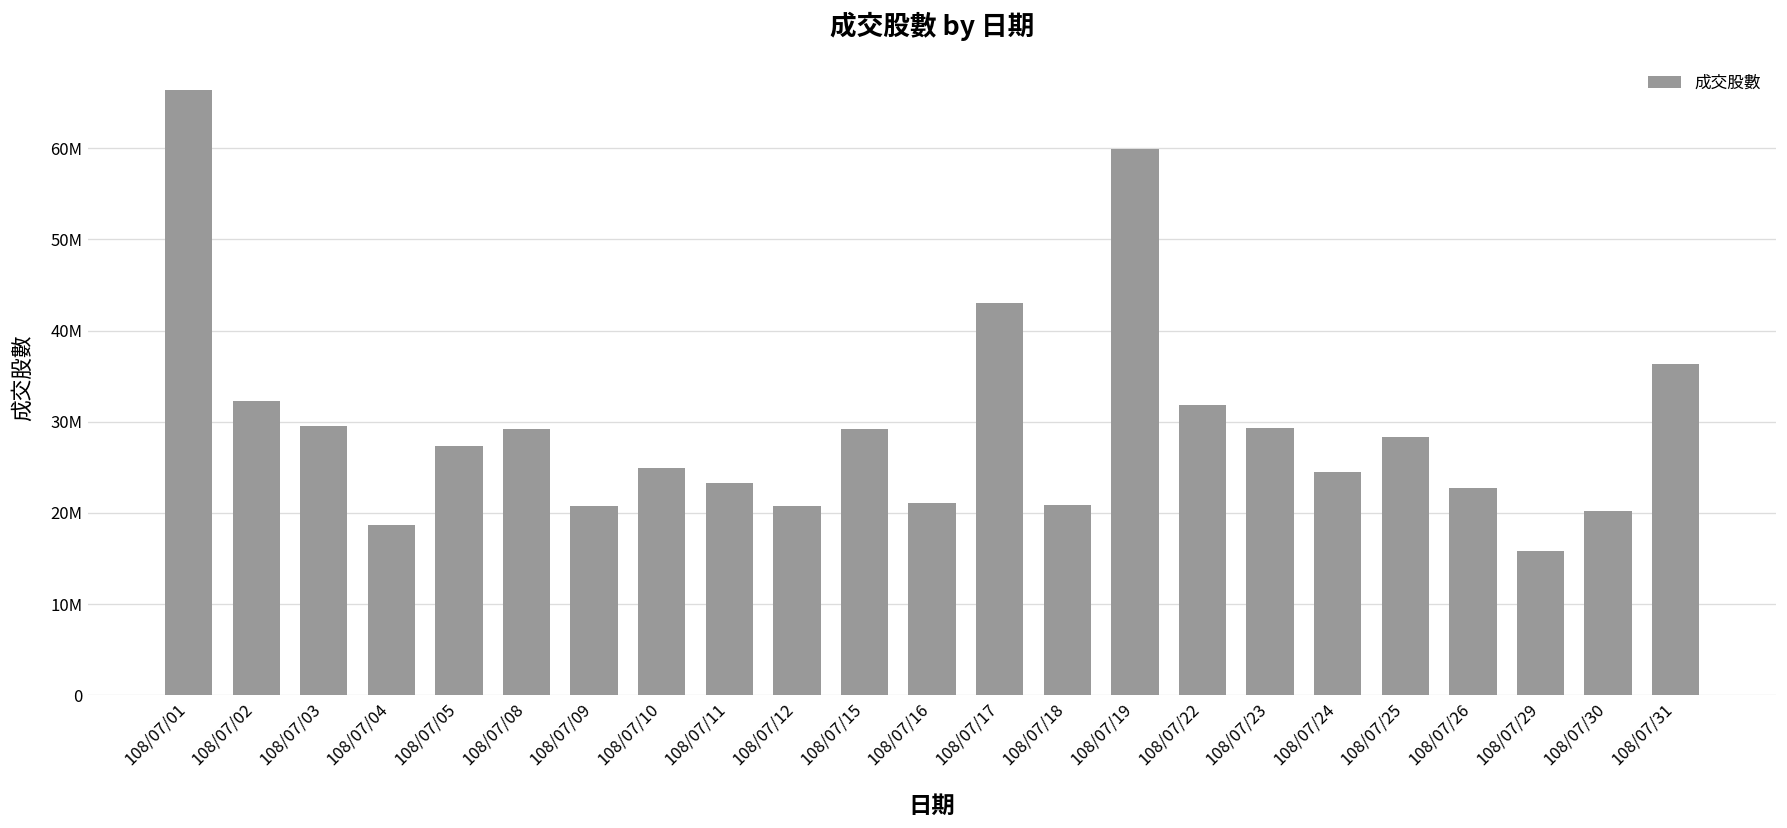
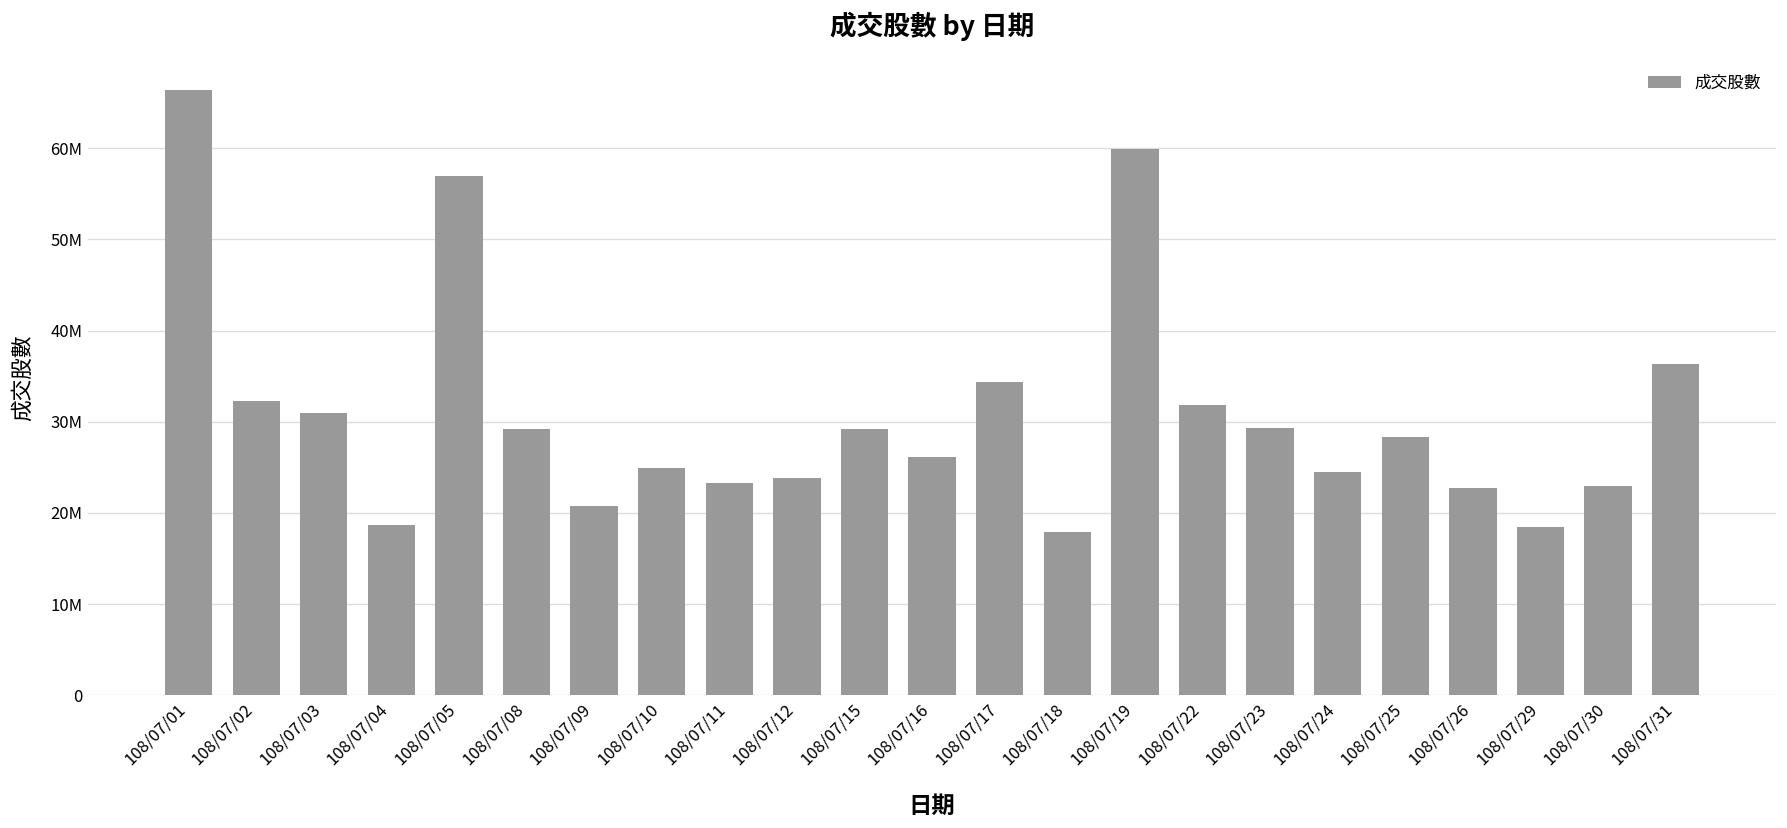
  {
    "108/07/01": 66000000,
    "108/07/02": 32000000,
-   "108/07/03": 30000000,
+   "108/07/03": 31000000,
    "108/07/04": 19000000,
-   "108/07/05": 27000000,
+   "108/07/05": 57000000,
    "108/07/08": 29000000,
    "108/07/09": 21000000,
    "108/07/10": 25000000,
    "108/07/11": 23000000,
-   "108/07/12": 21000000,
+   "108/07/12": 24000000,
    "108/07/15": 29000000,
-   "108/07/16": 21000000,
-   "108/07/17": 43000000,
-   "108/07/18": 21000000,
+   "108/07/16": 26000000,
+   "108/07/17": 34000000,
+   "108/07/18": 18000000,
    "108/07/19": 60000000,
    "108/07/22": 32000000,
    "108/07/23": 29000000,
    "108/07/24": 25000000,
    "108/07/25": 28000000,
    "108/07/26": 23000000,
-   "108/07/29": 16000000,
-   "108/07/30": 20000000,
+   "108/07/29": 18000000,
+   "108/07/30": 23000000,
    "108/07/31": 36000000
  }
